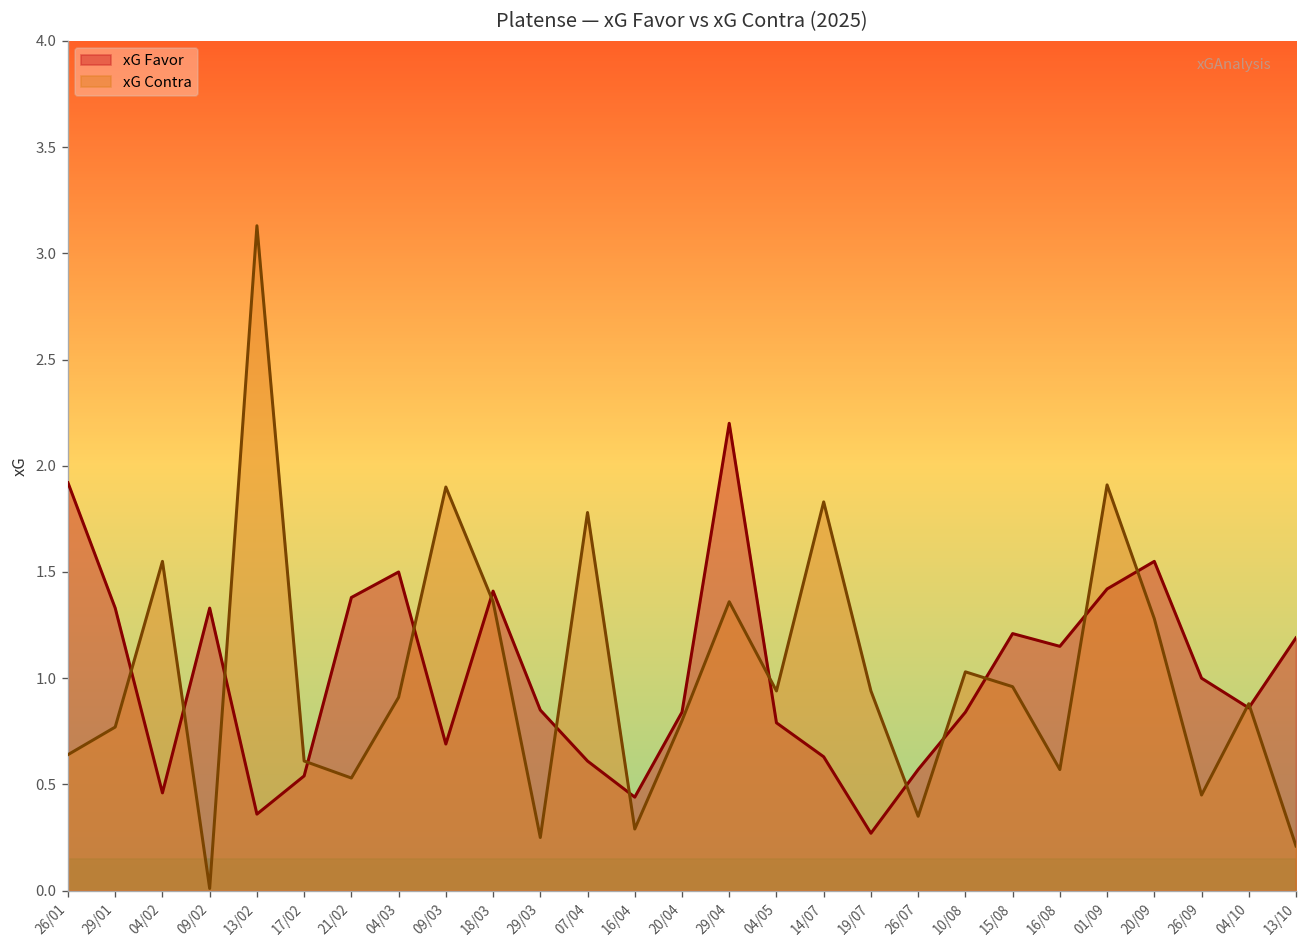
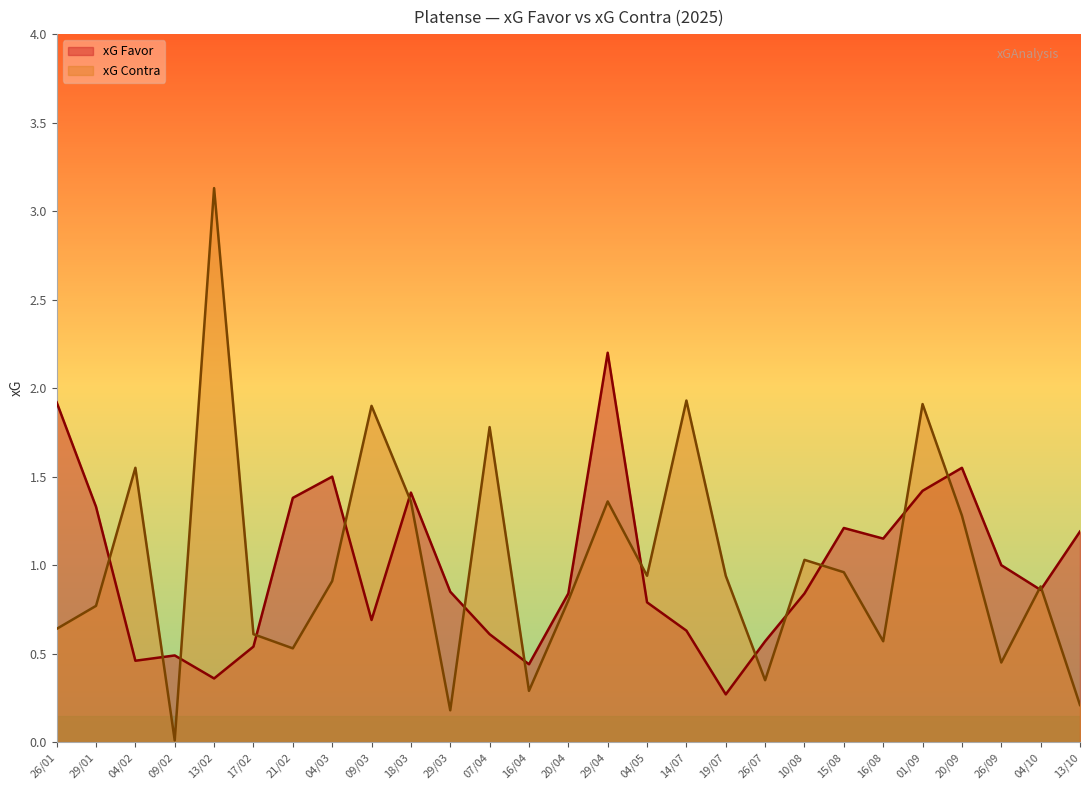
  {
    "xG Favor": {
      "26/01": 1.92,
      "29/01": 1.33,
      "04/02": 0.46,
-     "09/02": 1.33,
+     "09/02": 0.49,
      "13/02": 0.36,
      "17/02": 0.54,
      "21/02": 1.38,
      "04/03": 1.50,
      "09/03": 0.69,
      "18/03": 1.41,
      "29/03": 0.85,
      "07/04": 0.61,
      "16/04": 0.44,
      "20/04": 0.84,
      "29/04": 2.20,
      "04/05": 0.79,
      "14/07": 0.63,
      "19/07": 0.27,
      "26/07": 0.57,
      "10/08": 0.84,
      "15/08": 1.21,
      "16/08": 1.15,
      "01/09": 1.42,
      "20/09": 1.55,
      "26/09": 1.00,
      "04/10": 0.86,
      "13/10": 1.19
    },
    "xG Contra": {
      "26/01": 0.64,
      "29/01": 0.77,
      "04/02": 1.55,
      "13/02": 3.13,
      "17/02": 0.61,
      "21/02": 0.53,
      "04/03": 0.91,
      "09/03": 1.90,
      "18/03": 1.36,
-     "29/03": 0.25,
+     "29/03": 0.18,
      "07/04": 1.78,
      "16/04": 0.29,
      "20/04": 0.80,
      "29/04": 1.36,
      "04/05": 0.94,
-     "14/07": 1.83,
+     "14/07": 1.93,
      "19/07": 0.94,
      "26/07": 0.35,
      "10/08": 1.03,
      "15/08": 0.96,
      "16/08": 0.57,
      "01/09": 1.91,
      "20/09": 1.28,
      "26/09": 0.45,
      "04/10": 0.88,
      "13/10": 0.21
    }
  }
